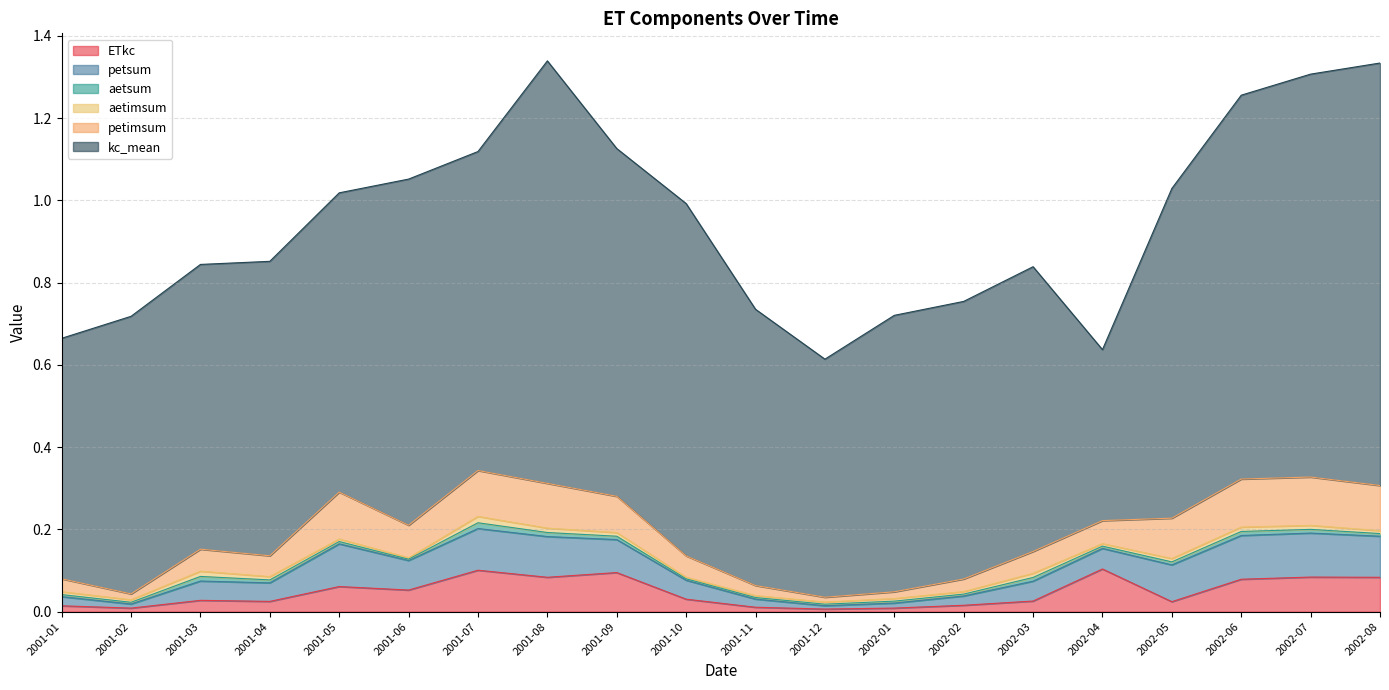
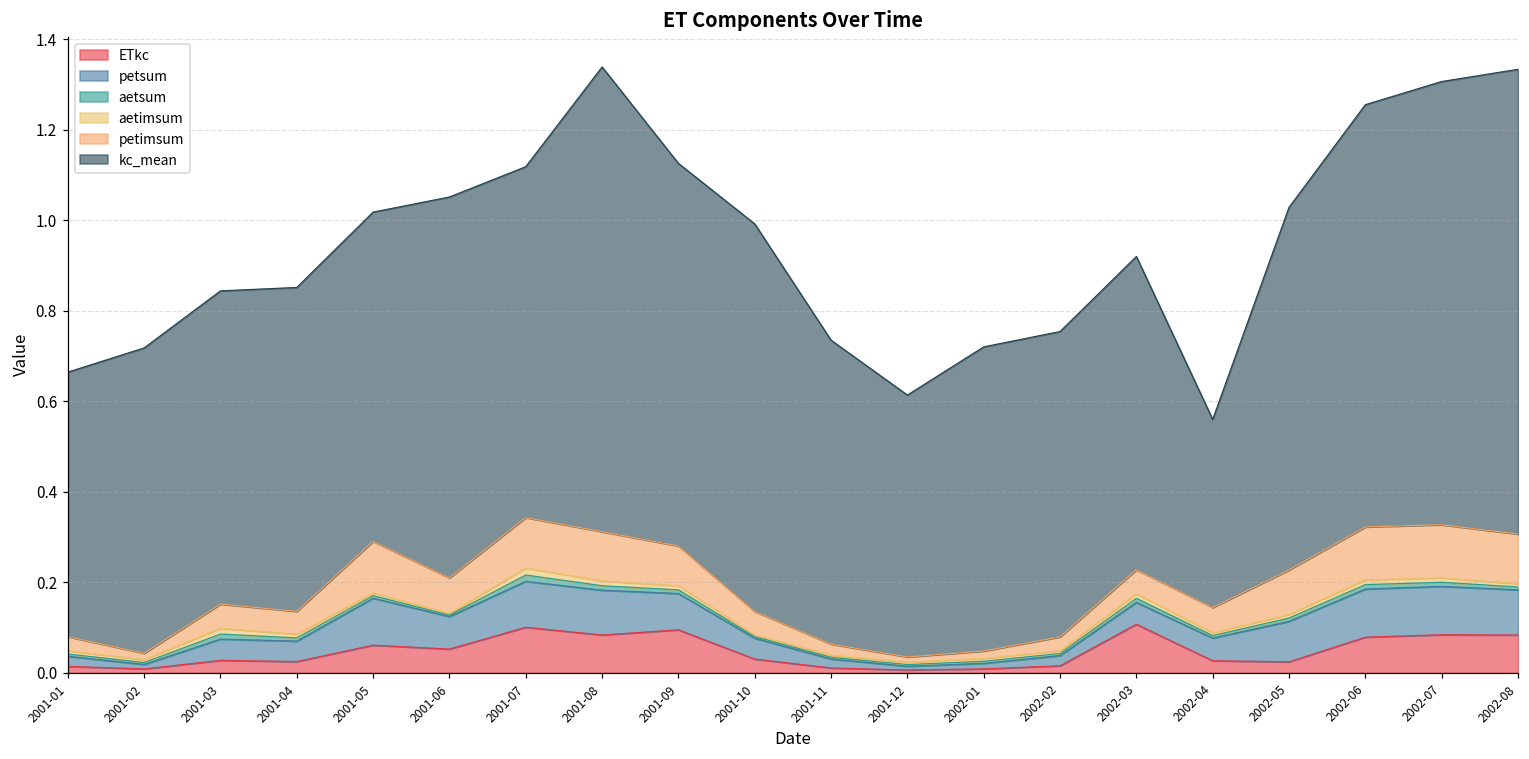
  {
    "ETkc": {
      "2001-01": 0.01,
      "2001-02": 0.01,
      "2001-03": 0.03,
      "2001-04": 0.02,
      "2001-05": 0.06,
      "2001-06": 0.05,
      "2001-07": 0.10,
      "2001-08": 0.08,
      "2001-09": 0.10,
      "2001-10": 0.03,
      "2001-11": 0.01,
      "2001-12": 0.01,
      "2002-01": 0.01,
      "2002-02": 0.02,
-     "2002-03": 0.03,
-     "2002-04": 0.10,
+     "2002-03": 0.11,
+     "2002-04": 0.03,
      "2002-05": 0.02,
      "2002-06": 0.08,
      "2002-07": 0.08,
      "2002-08": 0.08
    },
    "kc_mean": {
      "2001-01": 0.58,
      "2001-02": 0.67,
      "2001-03": 0.69,
      "2001-04": 0.72,
      "2001-05": 0.73,
      "2001-06": 0.84,
      "2001-07": 0.78,
      "2001-08": 1.03,
      "2001-09": 0.85,
      "2001-10": 0.86,
      "2001-11": 0.67,
      "2001-12": 0.58,
      "2002-01": 0.67,
      "2002-02": 0.67,
      "2002-03": 0.69,
      "2002-04": 0.42,
      "2002-05": 0.80,
      "2002-06": 0.93,
      "2002-07": 0.98,
      "2002-08": 1.03
    }
  }
